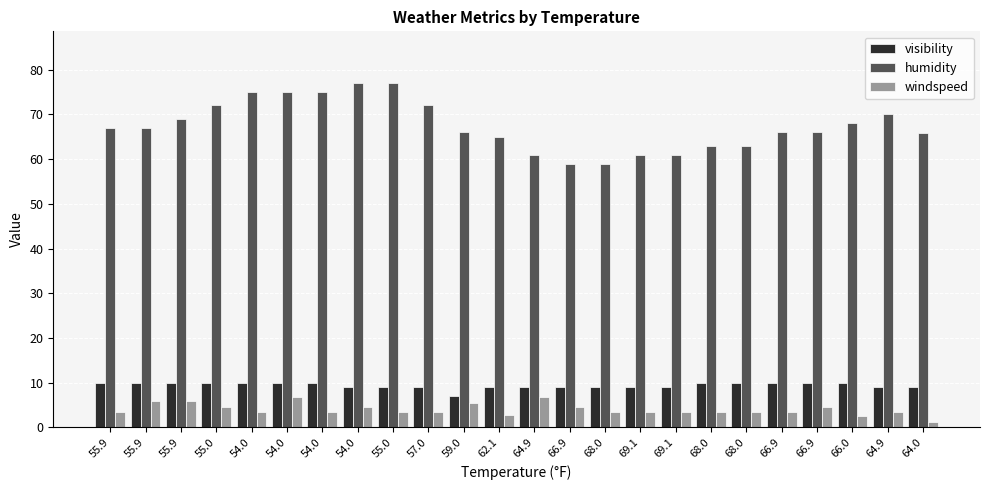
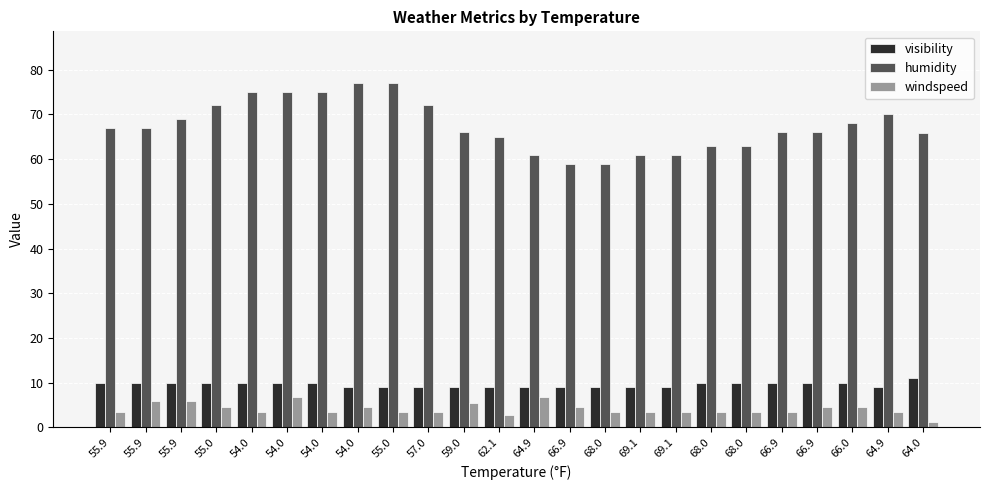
  {
    "visibility": {
      "57.0": 9,
-     "59.0": 7,
+     "59.0": 9,
      "62.1": 9,
      "66.0": 10,
-     "64.0": 9
+     "64.0": 11
    },
    "humidity": {
      "57.0": 72,
      "59.0": 66,
      "62.1": 65,
      "66.0": 68,
      "64.0": 66
    },
    "windspeed": {
      "57.0": 4,
      "59.0": 5,
      "62.1": 3,
-     "66.0": 3,
+     "66.0": 5,
      "64.0": 1
    }
  }
